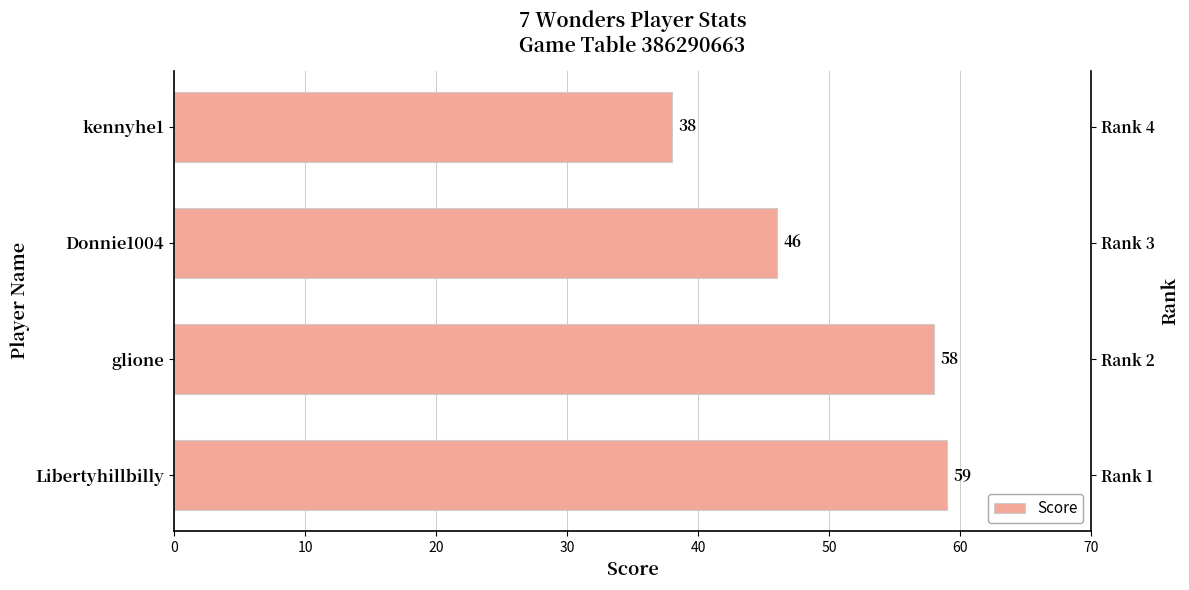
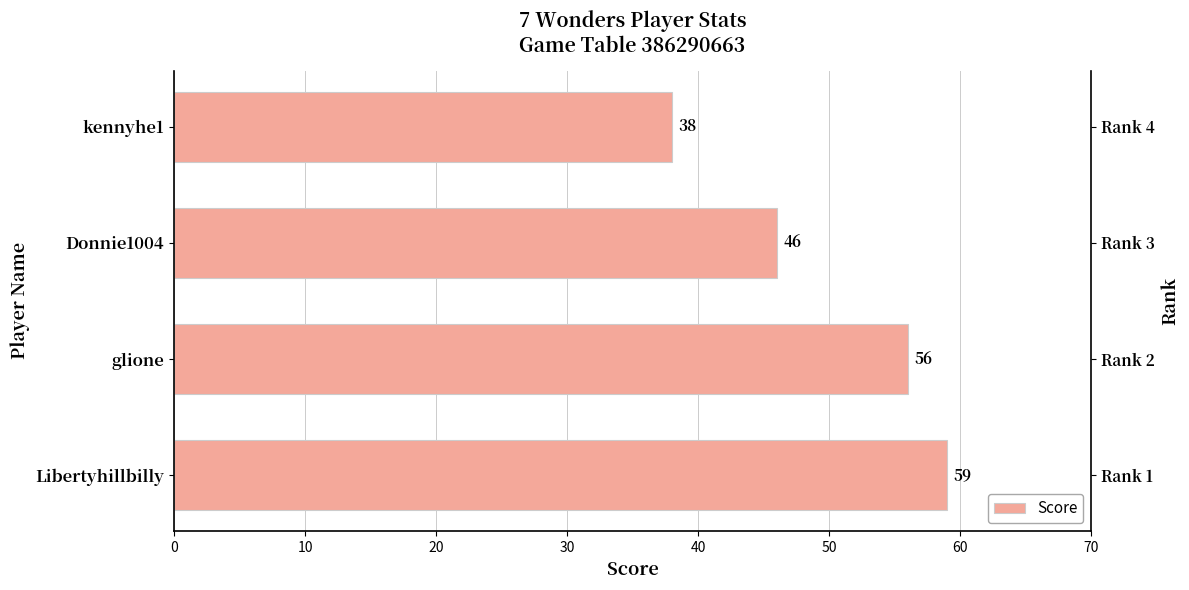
  {
    "kennyhe1": 38,
    "Donnie1004": 46,
-   "glione": 58,
+   "glione": 56,
    "Libertyhillbilly": 59
  }
